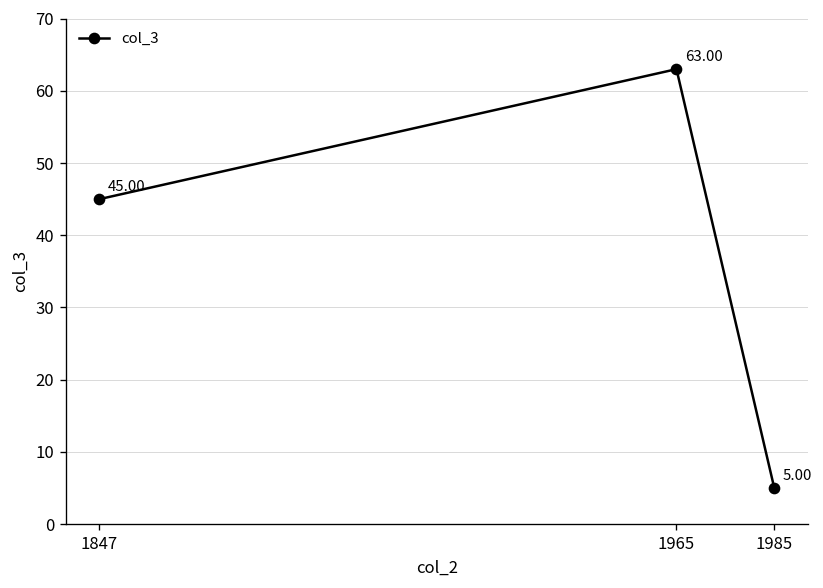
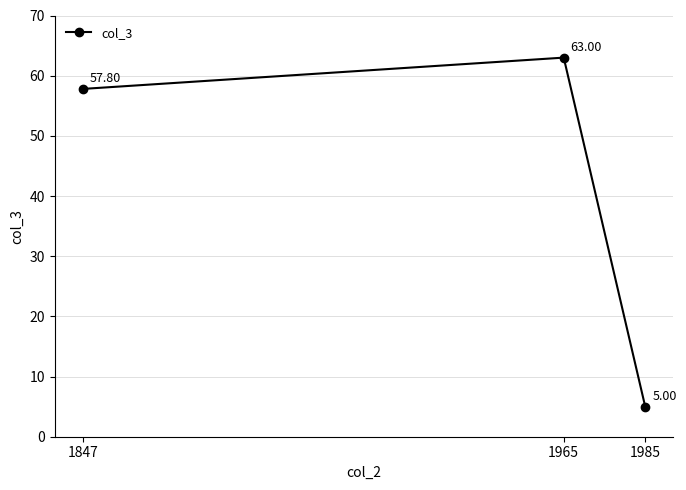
  {
-   "1847": 45.00,
+   "1847": 57.80,
    "1965": 63.00,
    "1985": 5.00
  }
